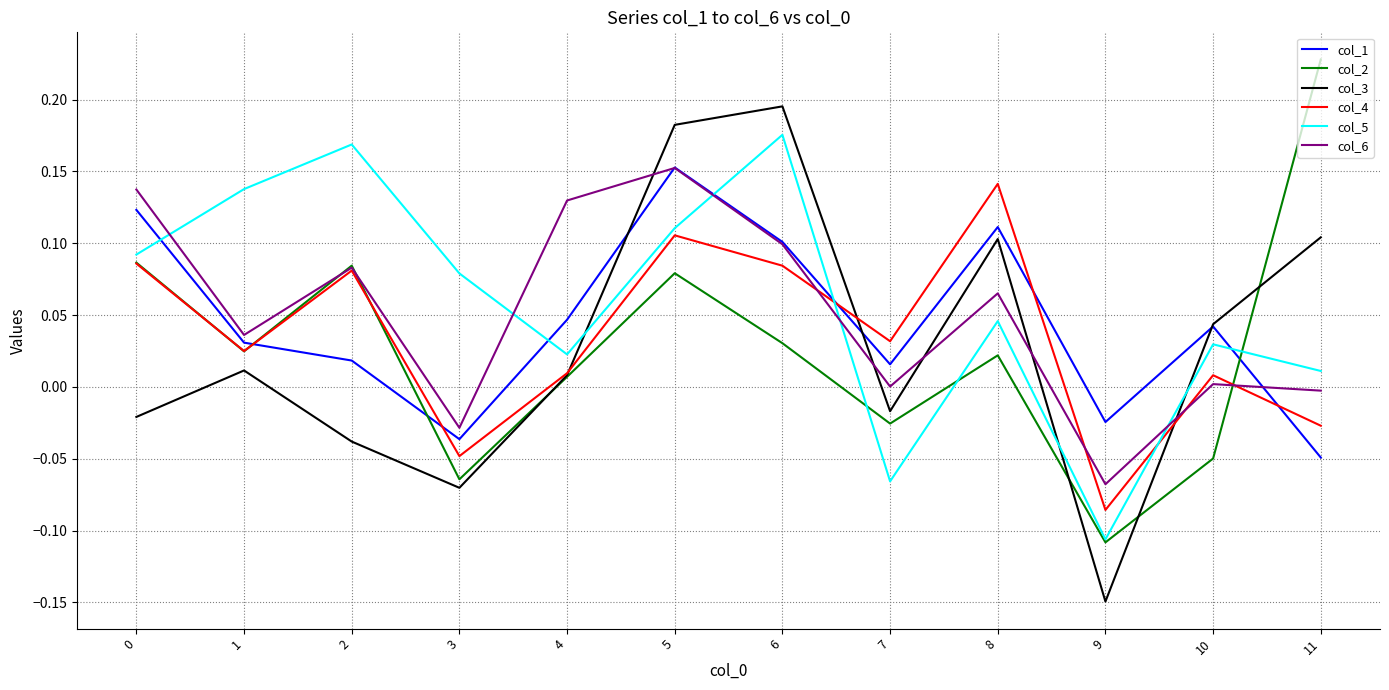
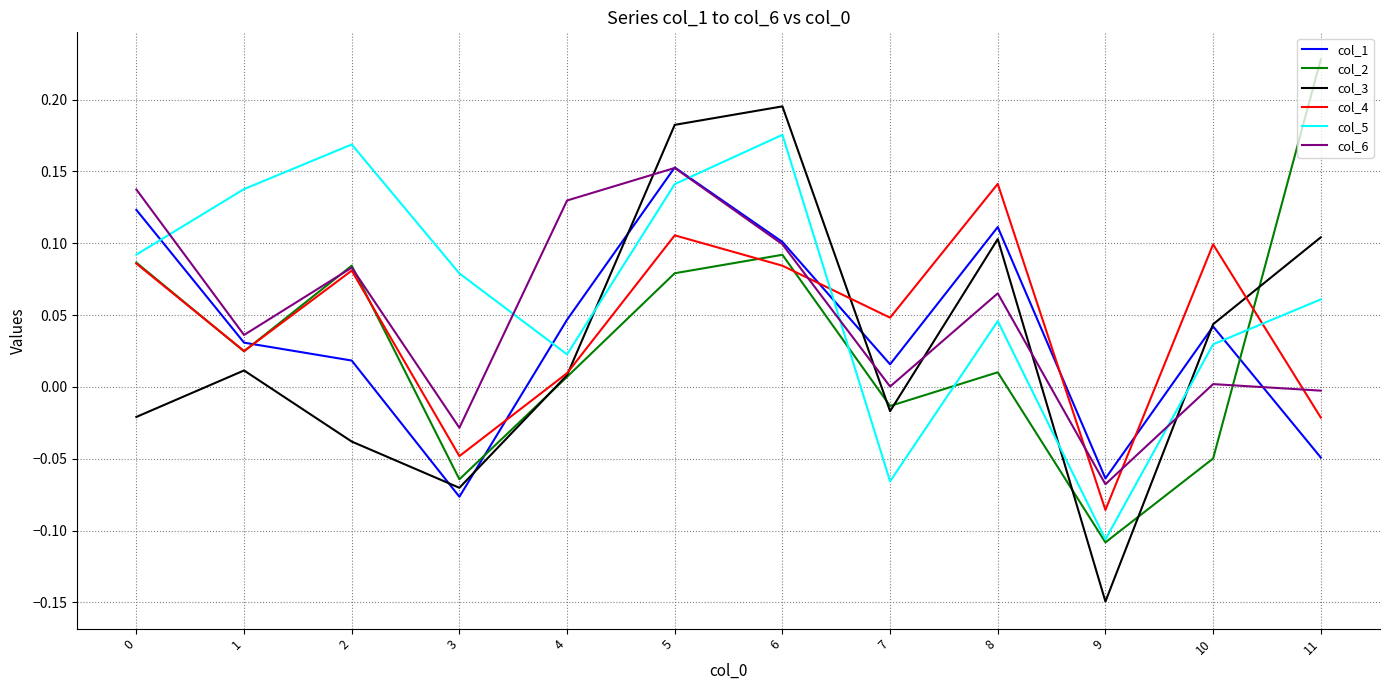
  {
    "col_1": {
      "0": 0.123,
      "1": 0.031,
      "2": 0.018,
-     "3": -0.036,
+     "3": -0.076,
      "4": 0.047,
      "7": 0.016,
      "8": 0.111,
-     "9": -0.024,
+     "9": -0.064,
      "11": -0.049
    },
    "col_2": {
      "3": -0.064,
      "5": 0.079,
-     "6": 0.030,
-     "7": -0.026,
-     "8": 0.022,
+     "6": 0.092,
+     "7": -0.013,
+     "8": 0.010,
      "9": -0.108,
      "10": -0.050
    },
    "col_3": {
      "0": -0.021,
      "1": 0.011,
      "2": -0.038,
      "3": -0.070,
      "5": 0.182,
      "6": 0.195,
      "7": -0.017,
      "8": 0.103,
      "9": -0.149,
      "11": 0.104
    },
    "col_4": {
      "2": 0.081,
      "3": -0.048,
      "5": 0.106,
      "6": 0.084,
-     "7": 0.032,
+     "7": 0.048,
      "8": 0.141,
      "9": -0.086,
-     "10": 0.008,
-     "11": -0.027
+     "10": 0.099,
+     "11": -0.021
    },
    "col_5": {
      "0": 0.092,
      "1": 0.138,
      "2": 0.169,
      "3": 0.079,
      "4": 0.023,
-     "5": 0.111,
+     "5": 0.141,
      "6": 0.175,
      "7": -0.066,
      "8": 0.046,
      "9": -0.106,
      "10": 0.030,
-     "11": 0.011
+     "11": 0.061
    },
    "col_6": {
      "0": 0.137,
      "1": 0.036,
      "3": -0.028,
      "4": 0.130,
      "7": 0.000,
      "8": 0.065,
      "9": -0.068,
      "10": 0.002,
      "11": -0.003
    }
  }
